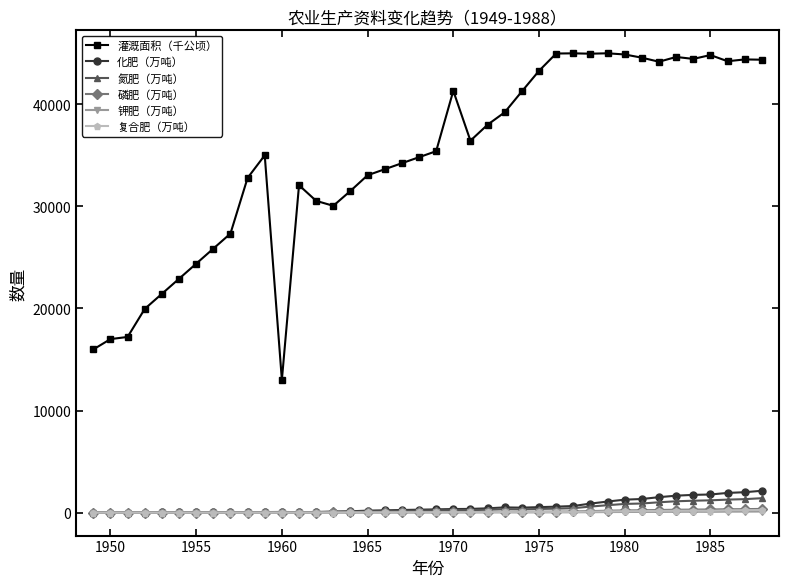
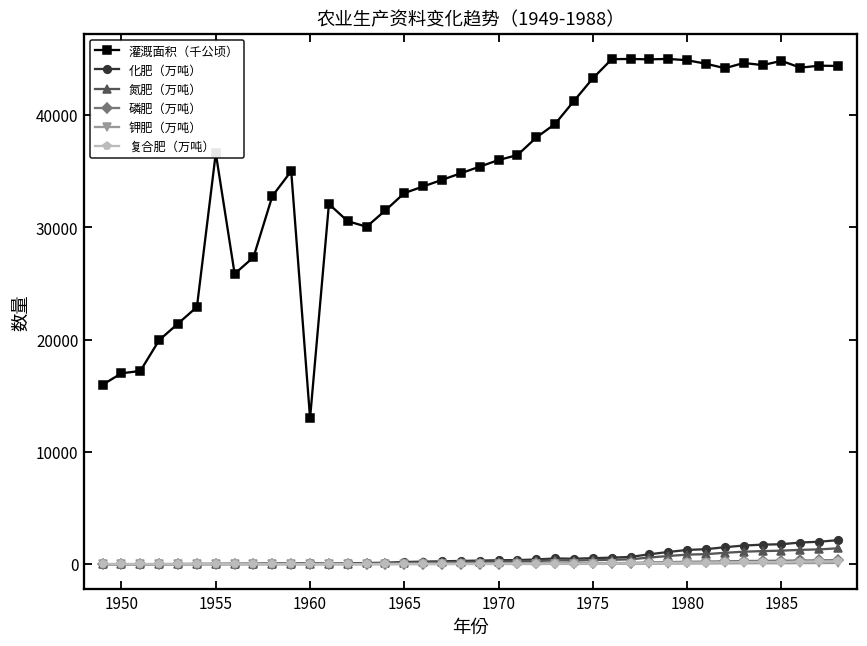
  {
    "灌溉面积（千公顷）": {
      "1950": 17000,
-     "1955": 24400,
+     "1955": 36600,
      "1960": 13000,
      "1965": 33100,
-     "1970": 41300,
+     "1970": 36000,
      "1975": 43300,
      "1980": 44900,
      "1985": 44800
    }
  }
